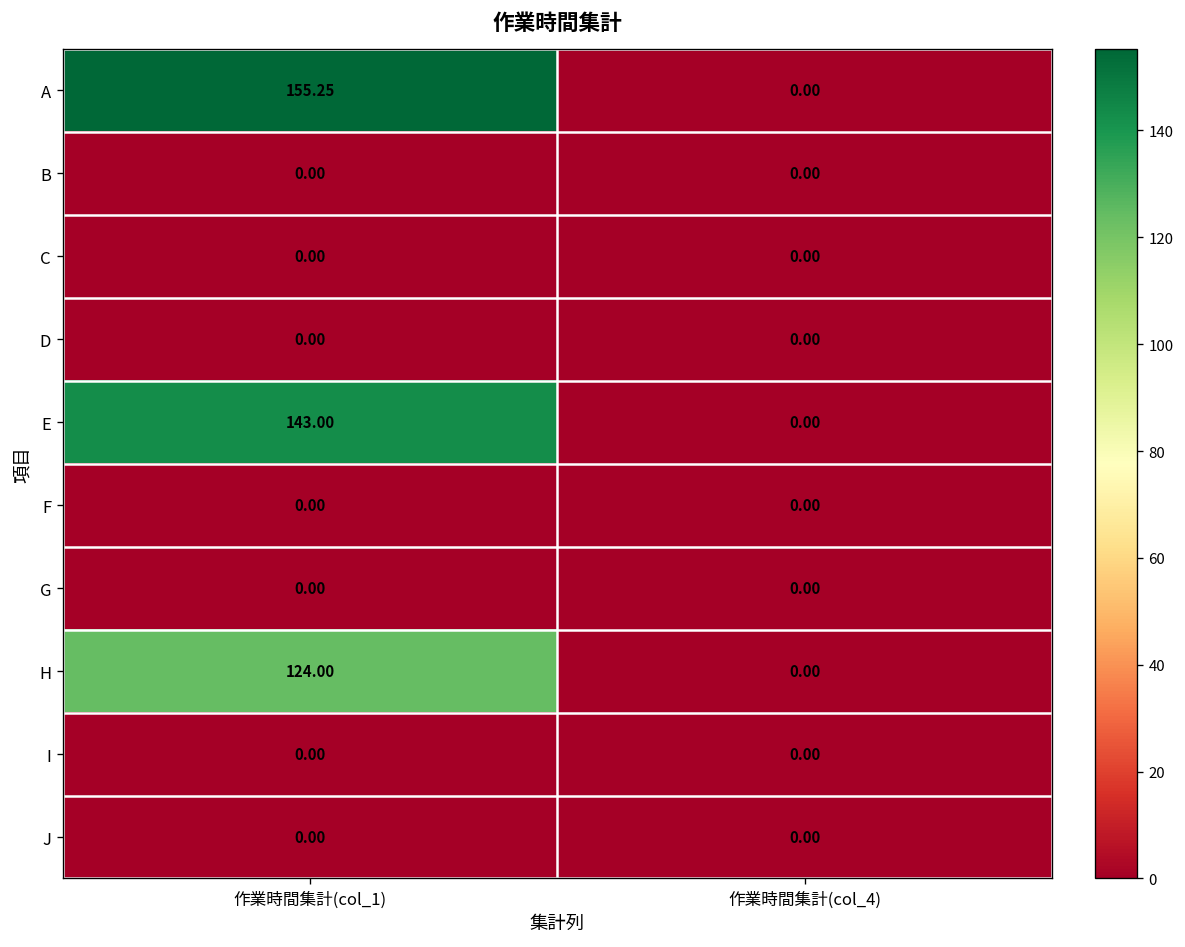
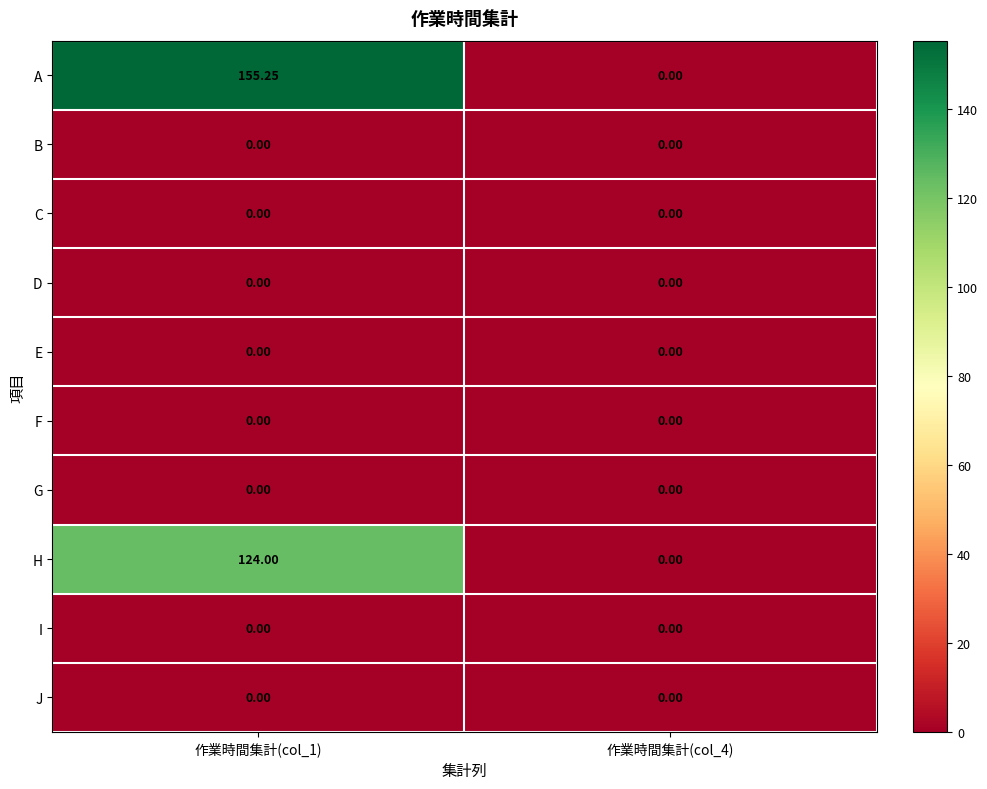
  {
    "A": {
      "作業時間集計(col_1)": 155.25,
      "作業時間集計(col_4)": 0.00
    },
    "B": {
      "作業時間集計(col_1)": 0.00,
      "作業時間集計(col_4)": 0.00
    },
    "C": {
      "作業時間集計(col_1)": 0.00,
      "作業時間集計(col_4)": 0.00
    },
    "D": {
      "作業時間集計(col_1)": 0.00,
      "作業時間集計(col_4)": 0.00
    },
    "E": {
-     "作業時間集計(col_1)": 143.00,
+     "作業時間集計(col_1)": 0.00,
      "作業時間集計(col_4)": 0.00
    },
    "F": {
      "作業時間集計(col_1)": 0.00,
      "作業時間集計(col_4)": 0.00
    },
    "G": {
      "作業時間集計(col_1)": 0.00,
      "作業時間集計(col_4)": 0.00
    },
    "H": {
      "作業時間集計(col_1)": 124.00,
      "作業時間集計(col_4)": 0.00
    },
    "I": {
      "作業時間集計(col_1)": 0.00,
      "作業時間集計(col_4)": 0.00
    },
    "J": {
      "作業時間集計(col_1)": 0.00,
      "作業時間集計(col_4)": 0.00
    }
  }
